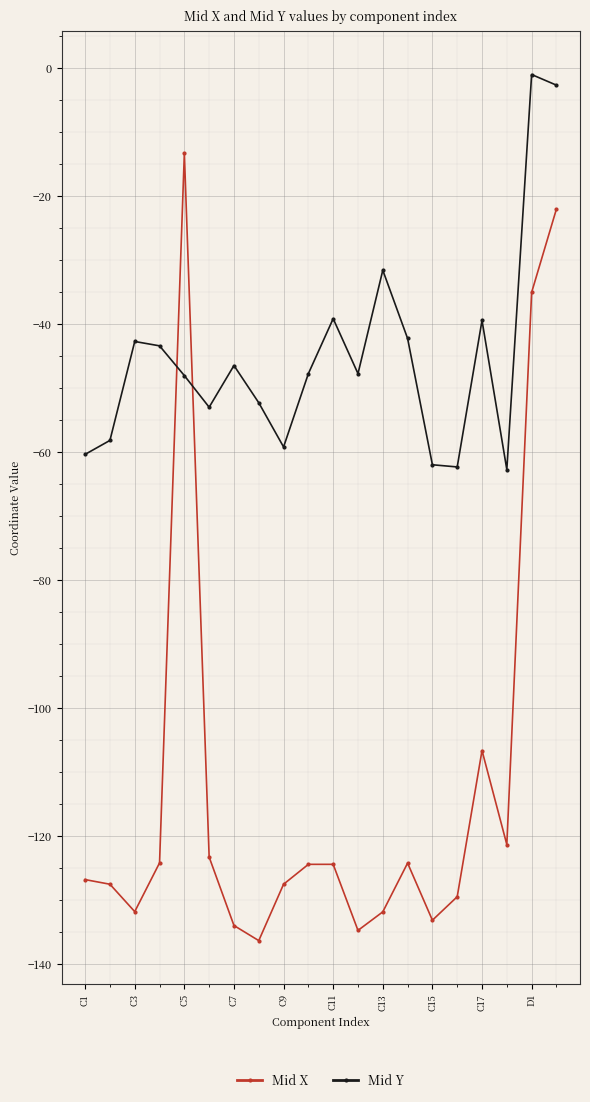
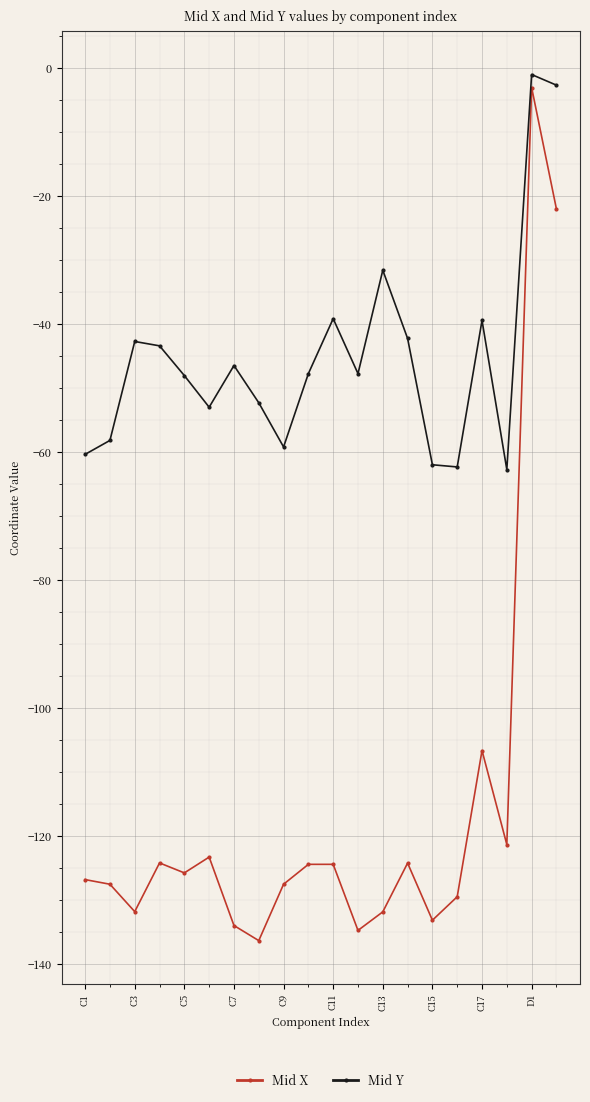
  {
    "Mid X": {
      "C1": -127,
      "C3": -132,
-     "C5": -13,
+     "C5": -126,
      "C7": -134,
      "C9": -128,
      "C11": -124,
      "C13": -132,
      "C15": -133,
      "C17": -107,
-     "D1": -35
+     "D1": -3
    },
    "Mid Y": {
      "C1": -60,
      "C3": -43,
      "C5": -48,
      "C7": -47,
      "C9": -59,
      "C11": -39,
      "C13": -32,
      "C15": -62,
      "C17": -39,
      "D1": -1
    }
  }
